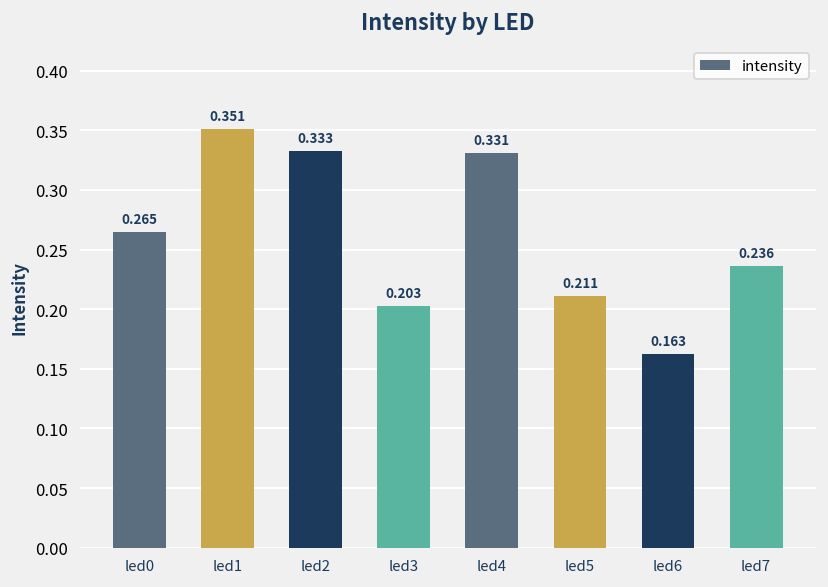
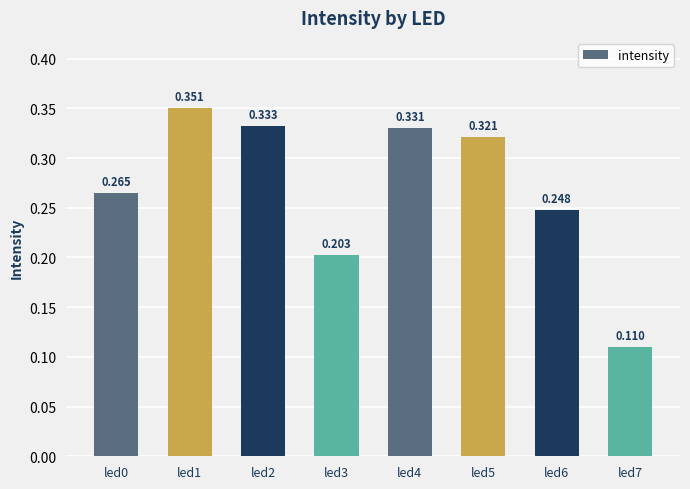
  {
    "led0": 0.265,
    "led1": 0.351,
    "led2": 0.333,
    "led3": 0.203,
    "led4": 0.331,
-   "led5": 0.211,
-   "led6": 0.163,
-   "led7": 0.236
+   "led5": 0.321,
+   "led6": 0.248,
+   "led7": 0.110
  }
